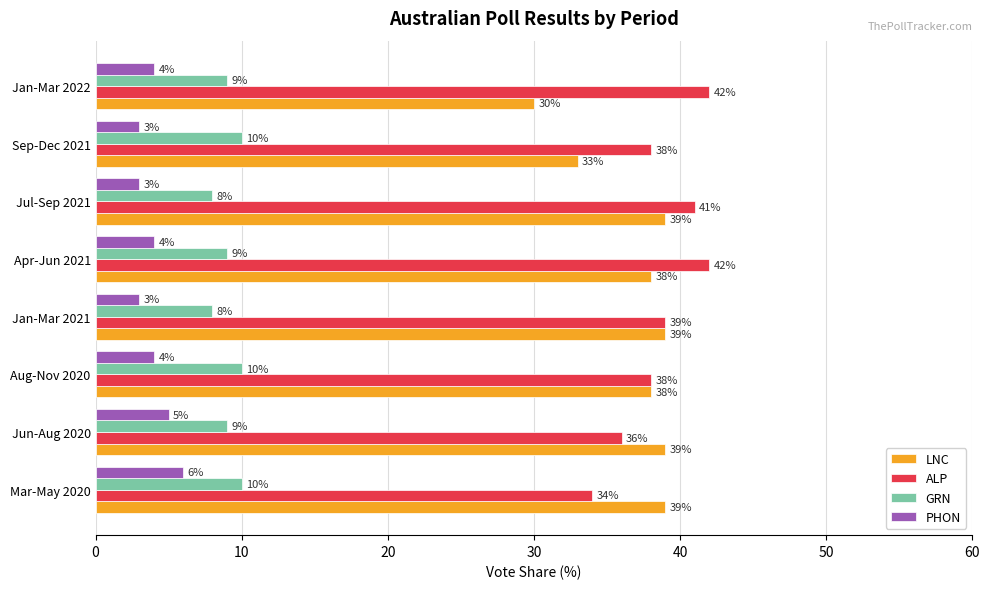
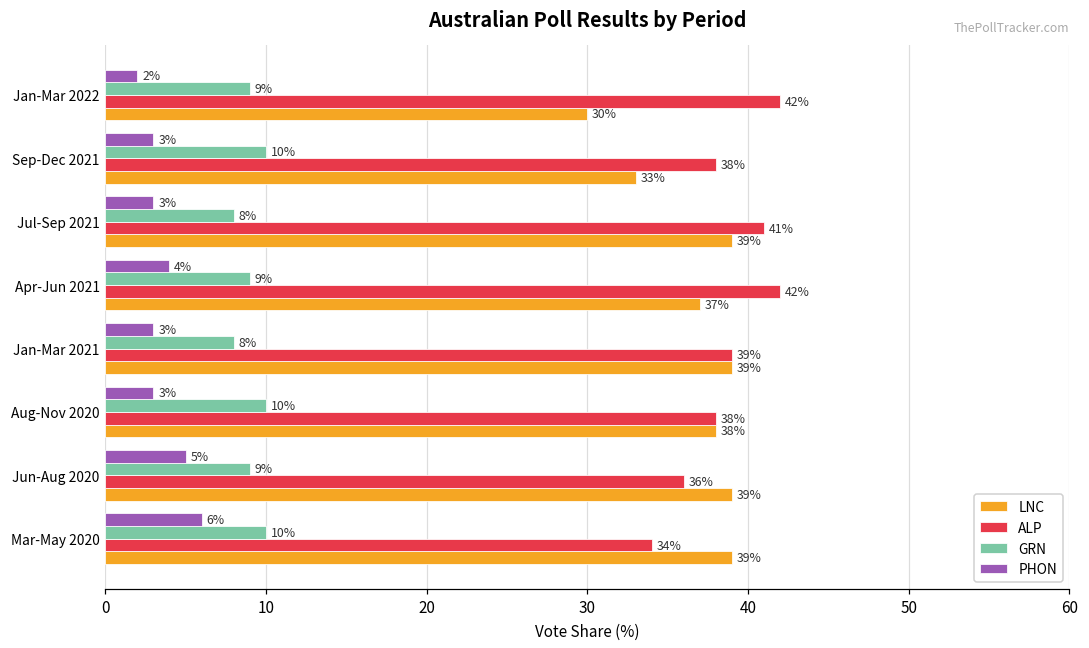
  {
    "LNC": {
      "Jan-Mar 2022": "30%",
      "Sep-Dec 2021": "33%",
      "Jul-Sep 2021": "39%",
-     "Apr-Jun 2021": "38%",
+     "Apr-Jun 2021": "37%",
      "Jan-Mar 2021": "39%",
      "Aug-Nov 2020": "38%",
      "Jun-Aug 2020": "39%",
      "Mar-May 2020": "39%"
    },
    "ALP": {
      "Jan-Mar 2022": "42%",
      "Sep-Dec 2021": "38%",
      "Jul-Sep 2021": "41%",
      "Apr-Jun 2021": "42%",
      "Jan-Mar 2021": "39%",
      "Aug-Nov 2020": "38%",
      "Jun-Aug 2020": "36%",
      "Mar-May 2020": "34%"
    },
    "GRN": {
      "Jan-Mar 2022": "9%",
      "Sep-Dec 2021": "10%",
      "Jul-Sep 2021": "8%",
      "Apr-Jun 2021": "9%",
      "Jan-Mar 2021": "8%",
      "Aug-Nov 2020": "10%",
      "Jun-Aug 2020": "9%",
      "Mar-May 2020": "10%"
    },
    "PHON": {
-     "Jan-Mar 2022": "4%",
+     "Jan-Mar 2022": "2%",
      "Sep-Dec 2021": "3%",
      "Jul-Sep 2021": "3%",
      "Apr-Jun 2021": "4%",
      "Jan-Mar 2021": "3%",
-     "Aug-Nov 2020": "4%",
+     "Aug-Nov 2020": "3%",
      "Jun-Aug 2020": "5%",
      "Mar-May 2020": "6%"
    }
  }
